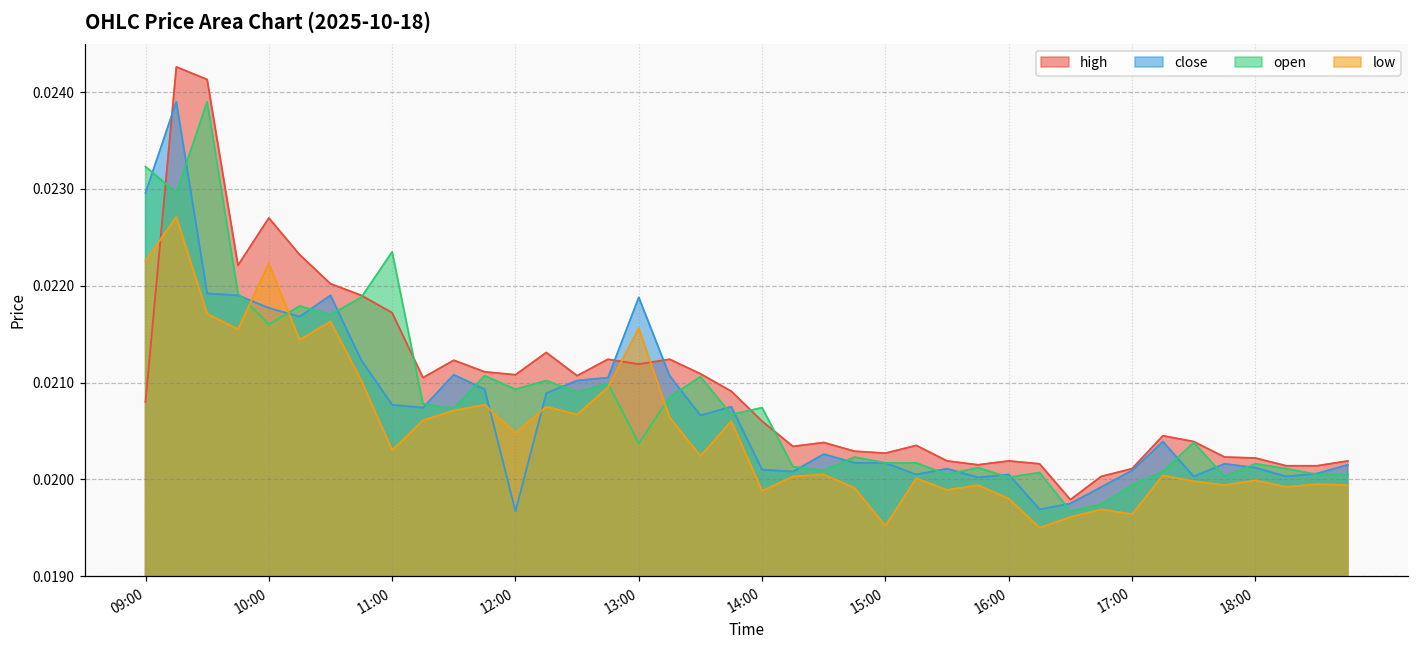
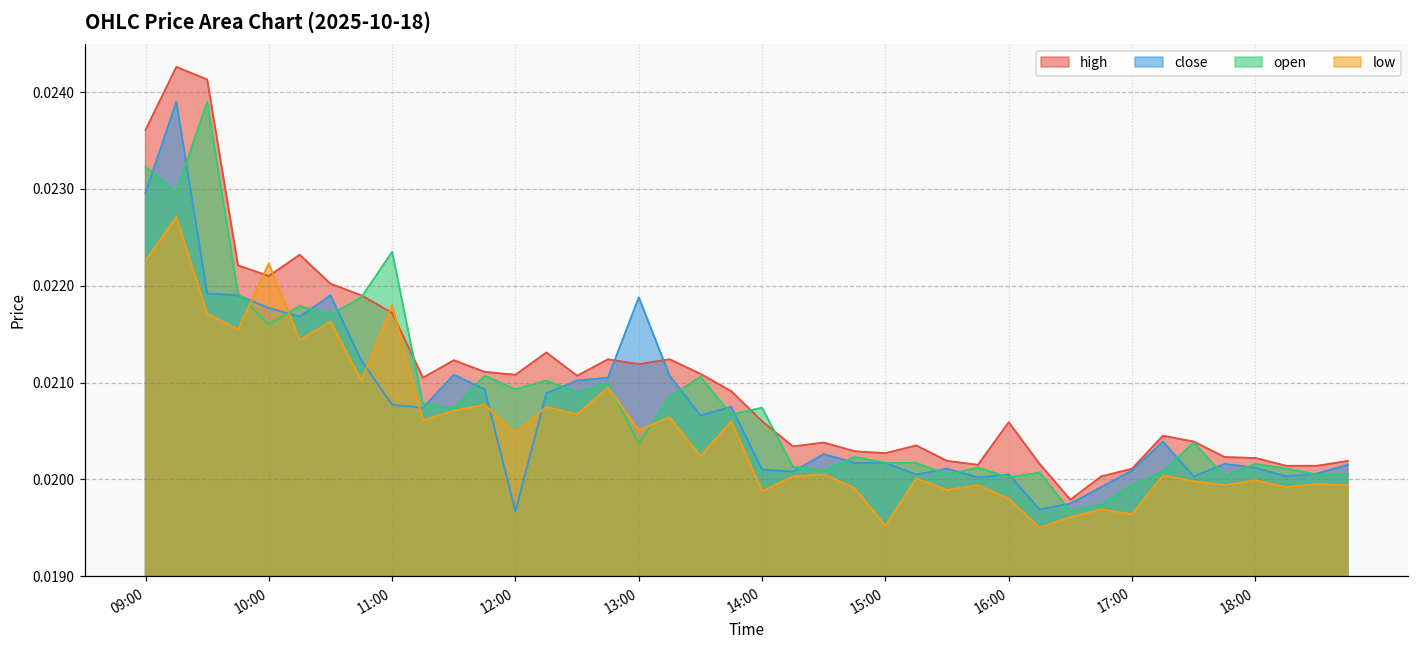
  {
    "high": {
-     "09:00": 0.0208,
-     "10:00": 0.0227,
+     "09:00": 0.0236,
+     "10:00": 0.0221,
      "11:00": 0.0217,
      "12:00": 0.0211,
      "13:00": 0.0212,
      "14:00": 0.0206,
      "15:00": 0.0203,
-     "16:00": 0.0202,
+     "16:00": 0.0206,
      "18:00": 0.0202
    },
    "close": {
      "09:00": 0.0230,
      "10:00": 0.0218,
      "11:00": 0.0208,
      "12:00": 0.0197,
      "13:00": 0.0219,
      "14:00": 0.0201,
      "16:00": 0.0201,
      "18:00": 0.0201
    },
    "open": {
      "09:00": 0.0232,
      "10:00": 0.0216,
      "11:00": 0.0224,
      "12:00": 0.0209,
      "13:00": 0.0204,
      "14:00": 0.0207,
      "16:00": 0.0200,
      "17:00": 0.0199,
      "18:00": 0.0202
    },
    "low": {
      "09:00": 0.0223,
      "10:00": 0.0222,
-     "11:00": 0.0203,
+     "11:00": 0.0218,
      "12:00": 0.0205,
-     "13:00": 0.0216,
+     "13:00": 0.0205,
      "14:00": 0.0199,
      "15:00": 0.0195,
      "16:00": 0.0198,
      "17:00": 0.0196,
      "18:00": 0.0200
    }
  }
